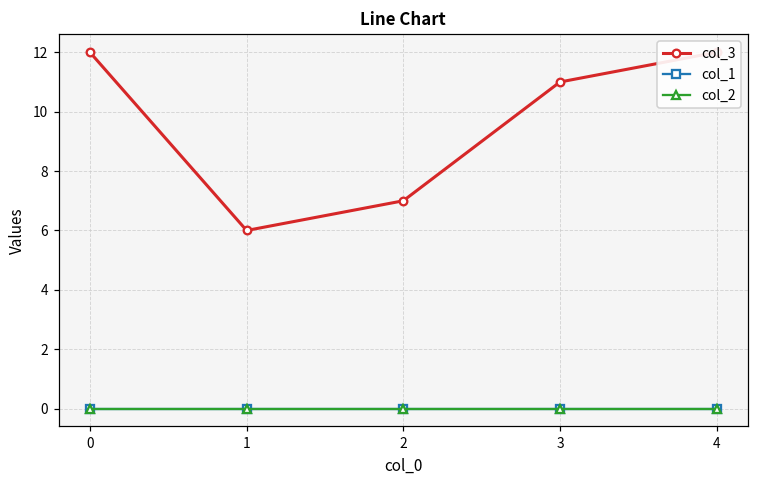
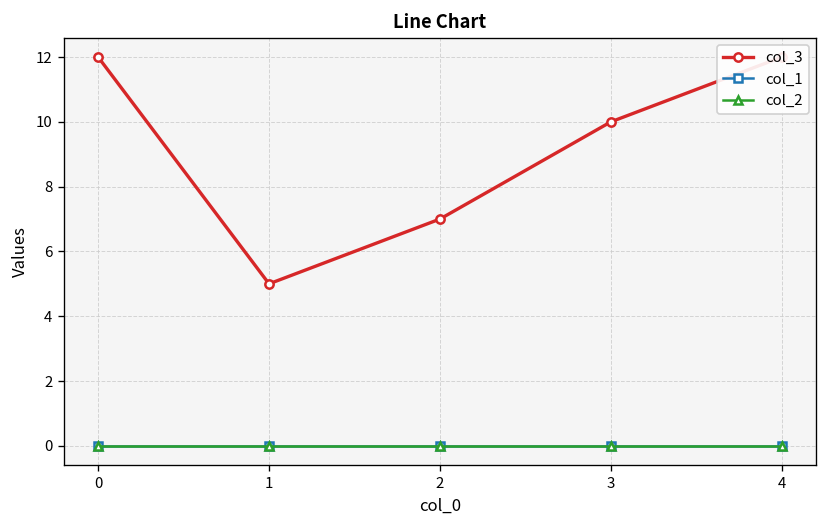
  {
    "col_3": {
      "0": 12,
-     "1": 6,
+     "1": 5,
      "2": 7,
-     "3": 11
+     "3": 10
    },
    "col_2": {
      "0": 0,
      "1": 0,
      "2": 0,
      "3": 0,
      "4": 0
    }
  }
